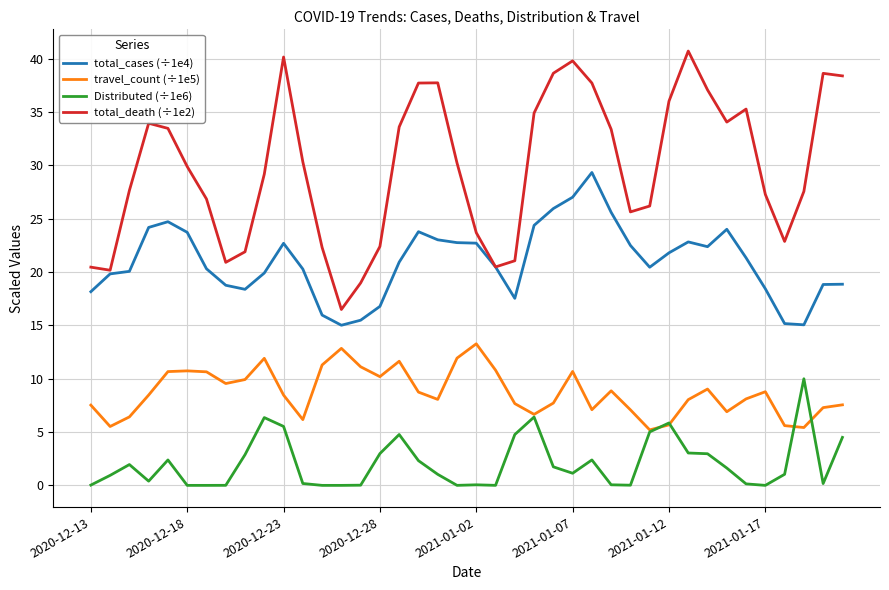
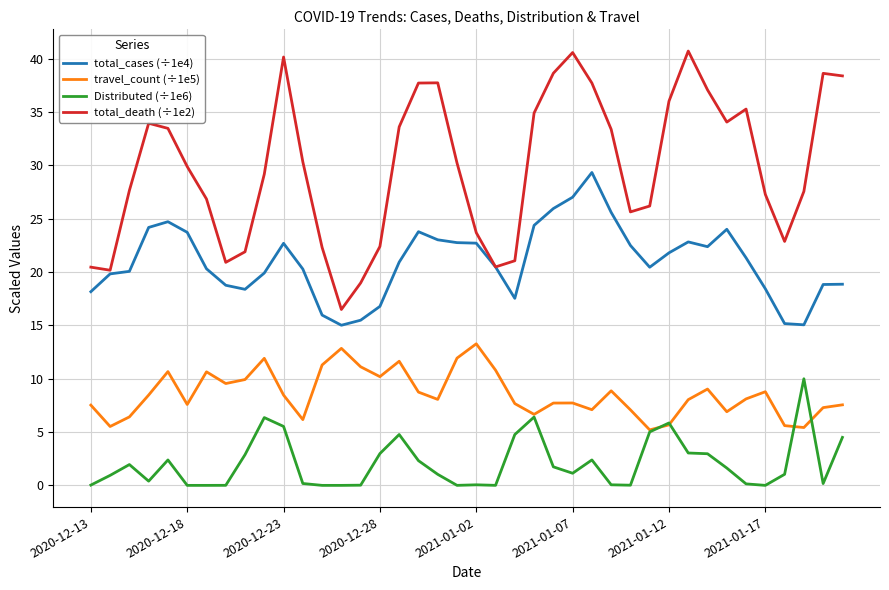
  {
    "total_cases (÷1e4)": {
      "2020-12-13": 18.2,
      "2020-12-18": 23.7,
      "2020-12-23": 22.7,
      "2020-12-28": 16.8,
      "2021-01-02": 22.7,
      "2021-01-07": 27.0,
      "2021-01-12": 21.8,
      "2021-01-17": 18.4
    },
    "travel_count (÷1e5)": {
      "2020-12-13": 7.5,
-     "2020-12-18": 10.7,
+     "2020-12-18": 7.6,
      "2020-12-23": 8.5,
      "2020-12-28": 10.2,
      "2021-01-02": 13.3,
-     "2021-01-07": 10.7,
+     "2021-01-07": 7.7,
      "2021-01-17": 8.8
    },
    "Distributed (÷1e6)": {
      "2020-12-13": 0.0,
      "2020-12-18": 0.0,
      "2020-12-23": 5.5,
      "2020-12-28": 3.0,
      "2021-01-02": 0.1,
      "2021-01-07": 1.1,
      "2021-01-17": 0.0
    },
    "total_death (÷1e2)": {
      "2020-12-13": 20.5,
      "2020-12-18": 29.9,
      "2020-12-23": 40.2,
      "2020-12-28": 22.4,
      "2021-01-02": 23.7,
-     "2021-01-07": 39.8,
+     "2021-01-07": 40.6,
      "2021-01-12": 36.0,
      "2021-01-17": 27.3
    }
  }
